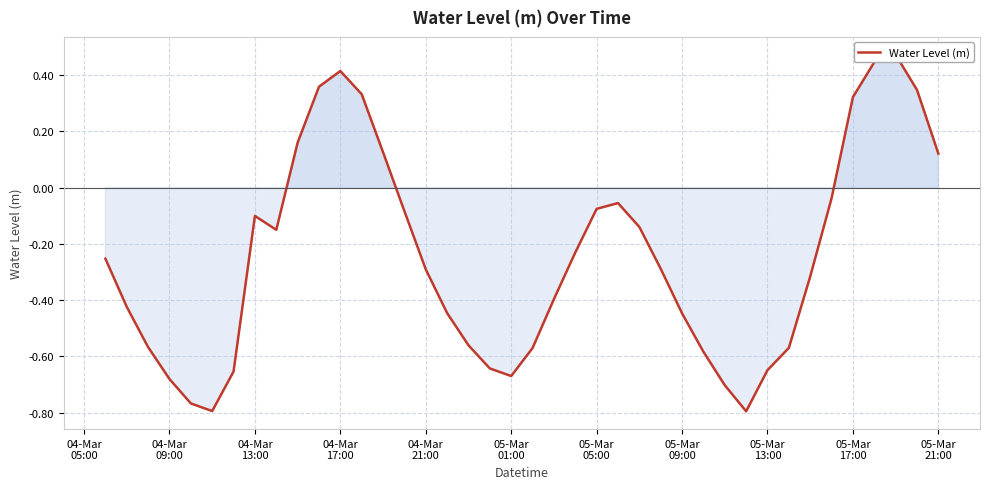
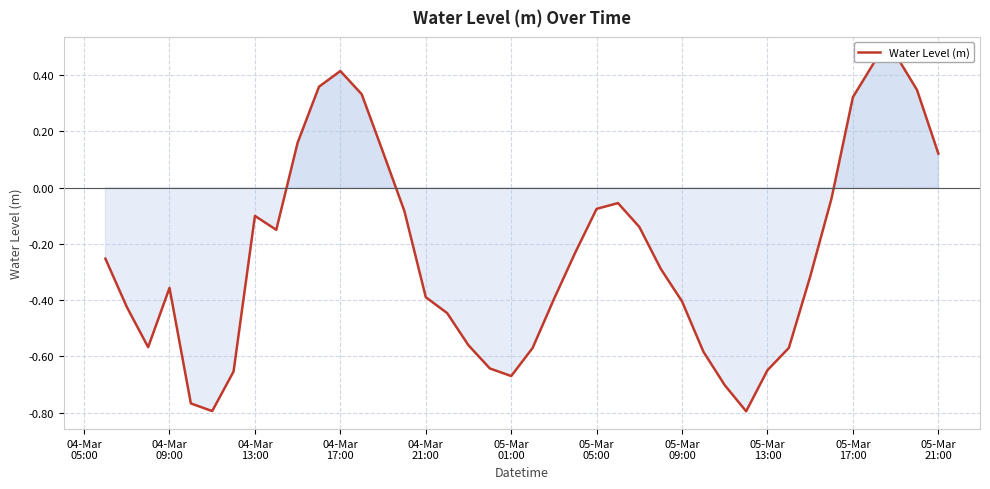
  {
-   "04-Mar 09:00": -0.68,
+   "04-Mar 09:00": -0.36,
    "04-Mar 13:00": -0.10,
    "04-Mar 17:00": 0.41,
-   "04-Mar 21:00": -0.29,
+   "04-Mar 21:00": -0.39,
    "05-Mar 01:00": -0.67,
    "05-Mar 05:00": -0.08,
-   "05-Mar 09:00": -0.45,
+   "05-Mar 09:00": -0.40,
    "05-Mar 13:00": -0.65,
    "05-Mar 17:00": 0.32,
    "05-Mar 21:00": 0.12
  }
